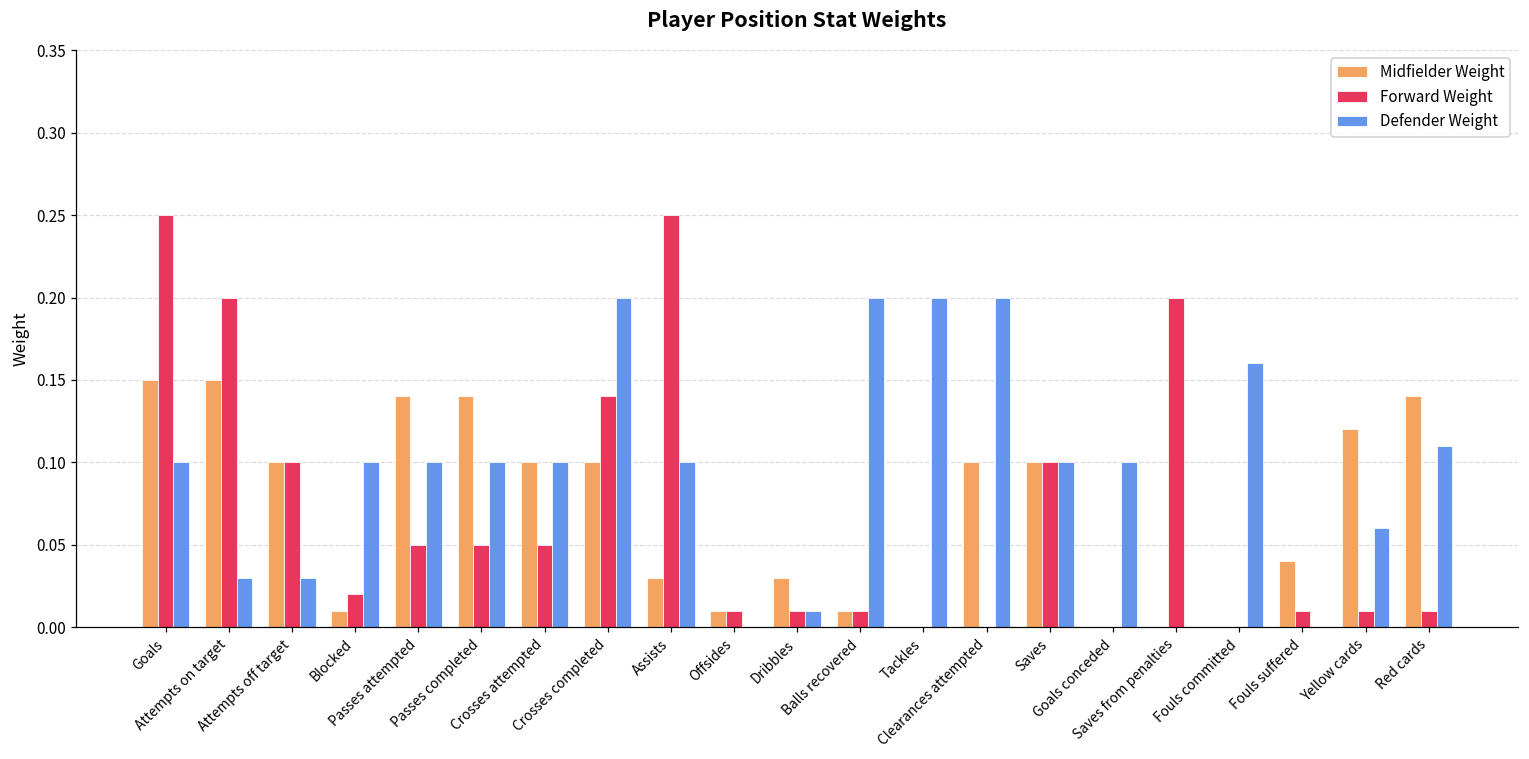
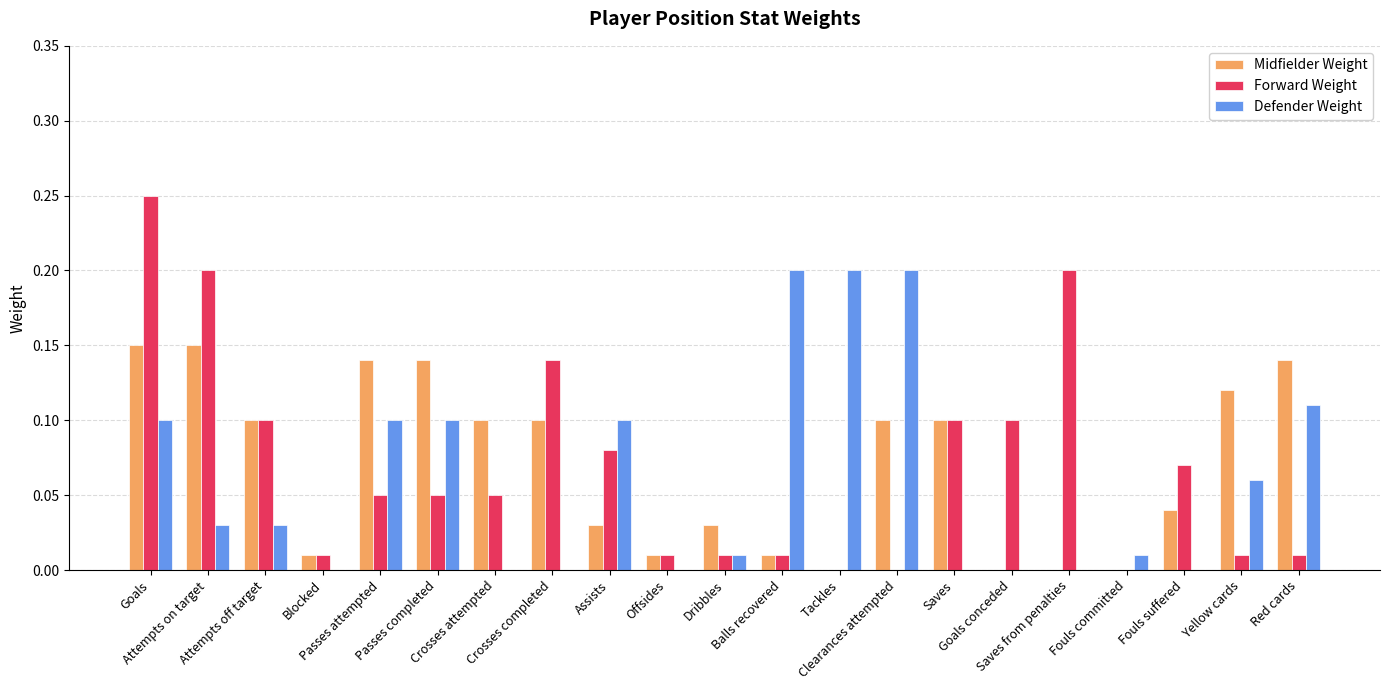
  {
    "Midfielder Weight": {
      "Goals": 0.15,
      "Attempts on target": 0.15,
      "Attempts off target": 0.10,
      "Blocked": 0.01,
      "Passes attempted": 0.14,
      "Passes completed": 0.14,
      "Crosses attempted": 0.10,
      "Crosses completed": 0.10,
      "Assists": 0.03,
      "Offsides": 0.01,
      "Dribbles": 0.03,
      "Balls recovered": 0.01,
      "Tackles": 0.00,
      "Clearances attempted": 0.10,
      "Saves": 0.10,
      "Goals conceded": 0.00,
      "Saves from penalties": 0.00,
      "Fouls committed": 0.00,
      "Fouls suffered": 0.04,
      "Yellow cards": 0.12,
      "Red cards": 0.14
    },
    "Forward Weight": {
      "Goals": 0.25,
      "Attempts on target": 0.20,
      "Attempts off target": 0.10,
-     "Blocked": 0.02,
+     "Blocked": 0.01,
      "Passes attempted": 0.05,
      "Passes completed": 0.05,
      "Crosses attempted": 0.05,
      "Crosses completed": 0.14,
-     "Assists": 0.25,
+     "Assists": 0.08,
      "Offsides": 0.01,
      "Dribbles": 0.01,
      "Balls recovered": 0.01,
      "Tackles": 0.00,
      "Clearances attempted": 0.00,
      "Saves": 0.10,
-     "Goals conceded": 0.0,
+     "Goals conceded": 0.1,
      "Saves from penalties": 0.20,
      "Fouls committed": 0.00,
-     "Fouls suffered": 0.01,
+     "Fouls suffered": 0.07,
      "Yellow cards": 0.01,
      "Red cards": 0.01
    },
    "Defender Weight": {
      "Goals": 0.10,
      "Attempts on target": 0.03,
      "Attempts off target": 0.03,
-     "Blocked": 0.1,
+     "Blocked": 0.0,
      "Passes attempted": 0.10,
      "Passes completed": 0.10,
-     "Crosses attempted": 0.1,
-     "Crosses completed": 0.2,
+     "Crosses attempted": 0.0,
+     "Crosses completed": 0.0,
      "Assists": 0.10,
      "Offsides": 0.00,
      "Dribbles": 0.01,
      "Balls recovered": 0.20,
      "Tackles": 0.20,
      "Clearances attempted": 0.20,
-     "Saves": 0.1,
-     "Goals conceded": 0.1,
+     "Saves": 0.0,
+     "Goals conceded": 0.0,
      "Saves from penalties": 0.00,
-     "Fouls committed": 0.16,
+     "Fouls committed": 0.01,
      "Fouls suffered": 0.00,
      "Yellow cards": 0.06,
      "Red cards": 0.11
    }
  }
